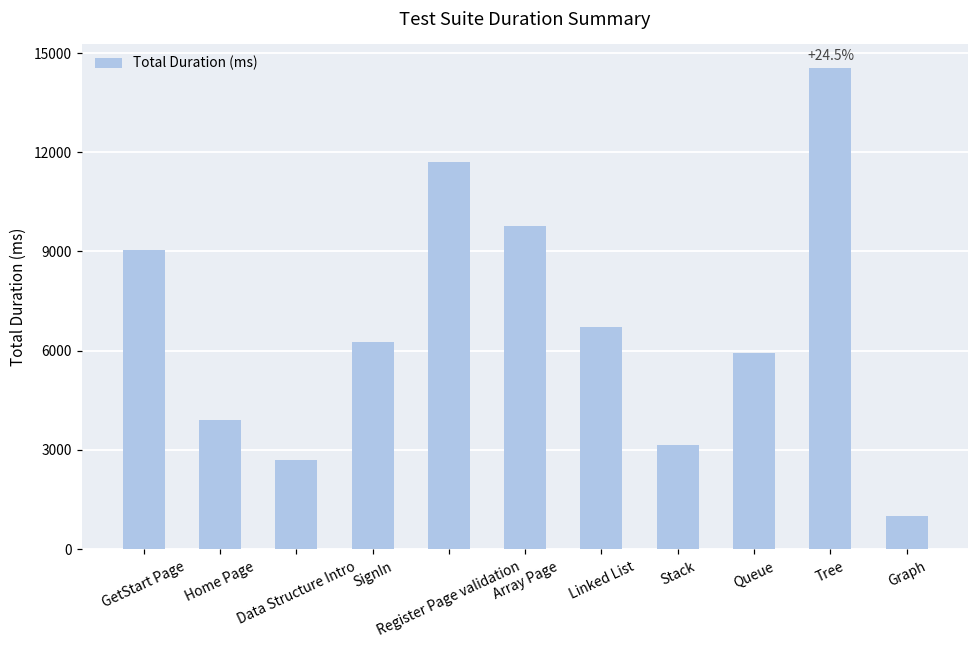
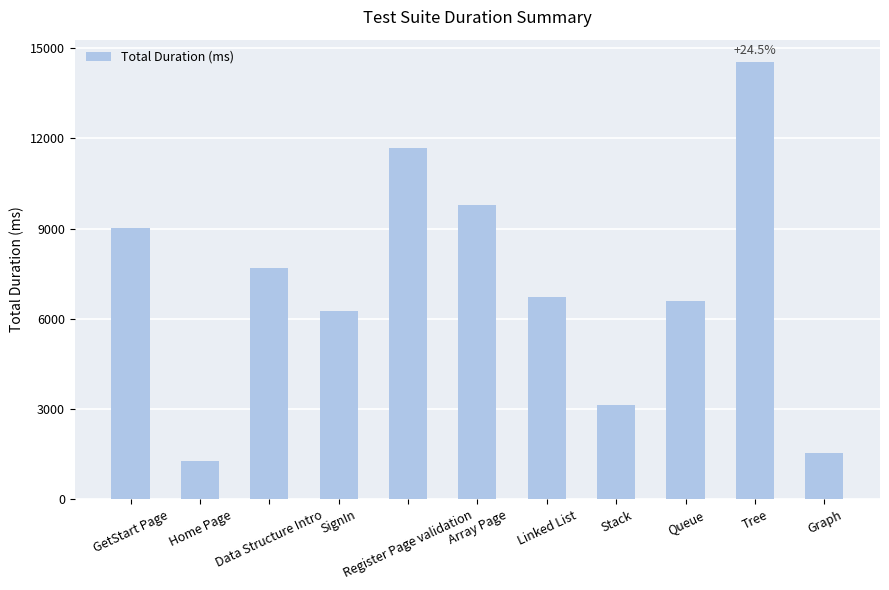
  {
    "GetStart Page": 9000,
-   "Home Page": 3900,
-   "Data Structure Intro": 2700,
+   "Home Page": 1300,
+   "Data Structure Intro": 7700,
    "SignIn": 6300,
    "Register Page validation": 11700,
    "Array Page": 9800,
    "Linked List": 6700,
    "Stack": 3100,
-   "Queue": 5900,
-   "Graph": 1000
+   "Queue": 6600,
+   "Graph": 1500
  }
